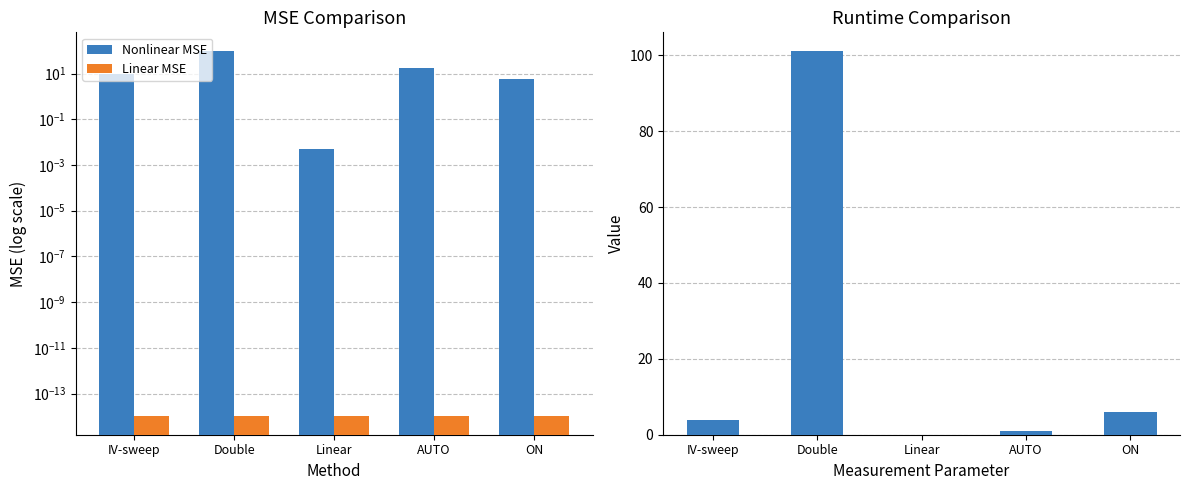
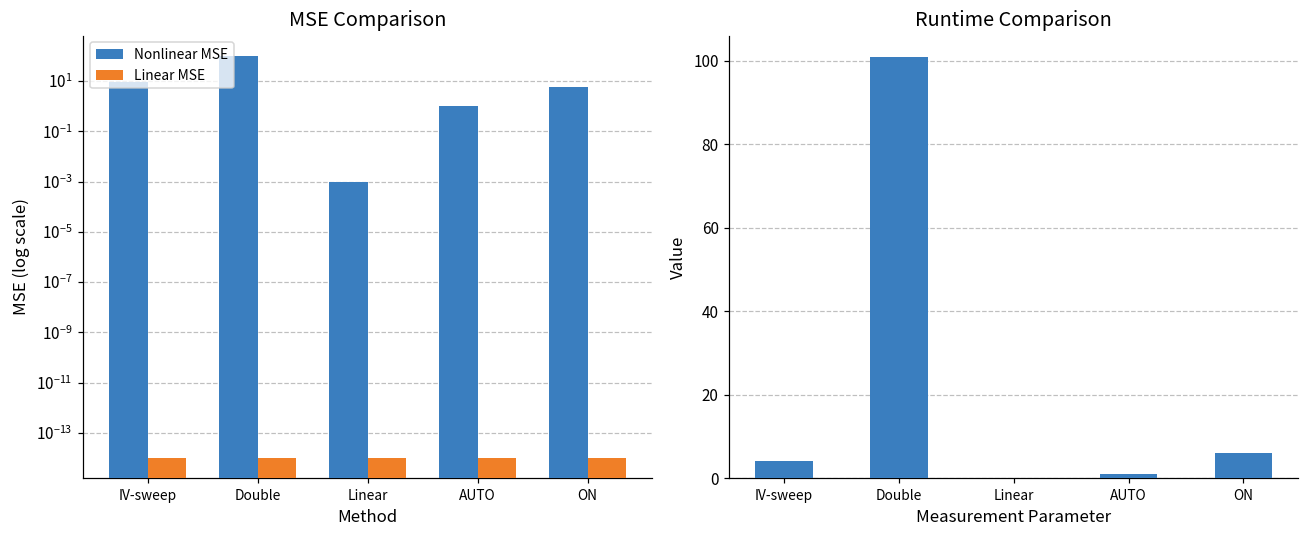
  {
    "MSE Comparison": {
      "Nonlinear MSE": {
        "Double": 100,
-       "Linear": 0.005,
-       "AUTO": 20,
+       "Linear": 0.001,
+       "AUTO": 1,
        "ON": 6
      },
      "Linear MSE": {
        "IV-sweep": 0.000000000000,
        "Double": 0.000000000000,
        "Linear": 0.000000000000,
        "AUTO": 0.000000000000,
        "ON": 0.000000000000
      }
    },
    "Runtime Comparison": {
      "IV-sweep": 4,
      "Double": 101,
      "AUTO": 1,
      "ON": 6
    }
  }
